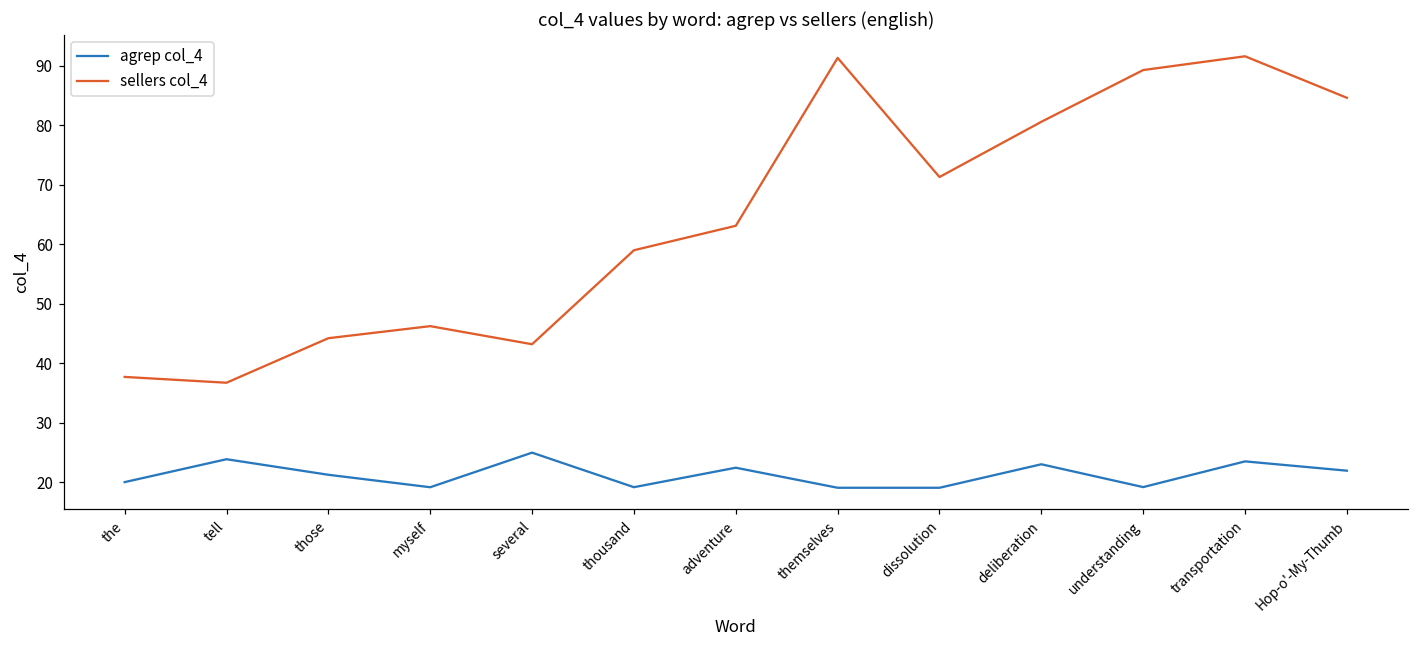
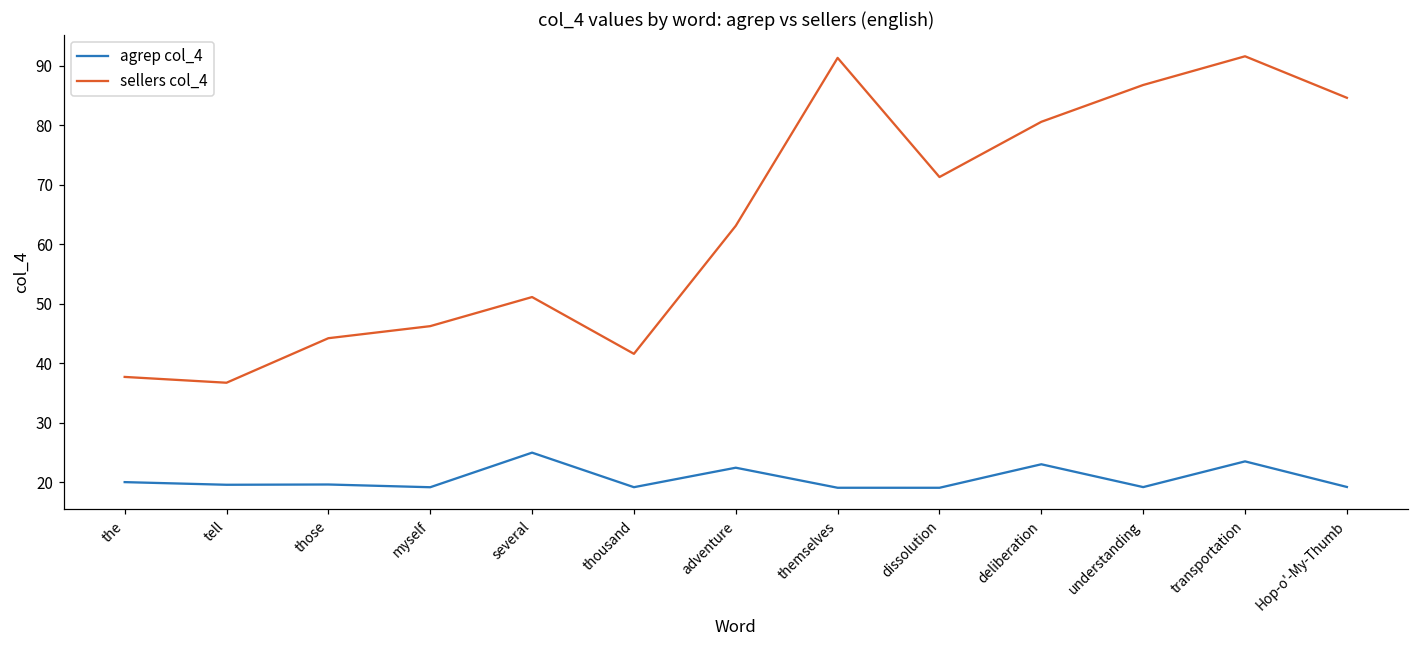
  {
    "agrep col_4": {
      "the": 20,
-     "tell": 24,
-     "those": 21,
+     "tell": 20,
+     "those": 20,
      "myself": 19,
      "several": 25,
      "thousand": 19,
      "adventure": 22,
      "themselves": 19,
      "dissolution": 19,
      "deliberation": 23,
      "understanding": 19,
      "transportation": 24,
-     "Hop-o'-My-Thumb": 22
+     "Hop-o'-My-Thumb": 19
    },
    "sellers col_4": {
      "the": 38,
      "tell": 37,
      "those": 44,
      "myself": 46,
-     "several": 43,
-     "thousand": 59,
+     "several": 51,
+     "thousand": 42,
      "adventure": 63,
      "themselves": 91,
      "dissolution": 71,
      "deliberation": 81,
-     "understanding": 89,
+     "understanding": 87,
      "transportation": 92,
      "Hop-o'-My-Thumb": 85
    }
  }
